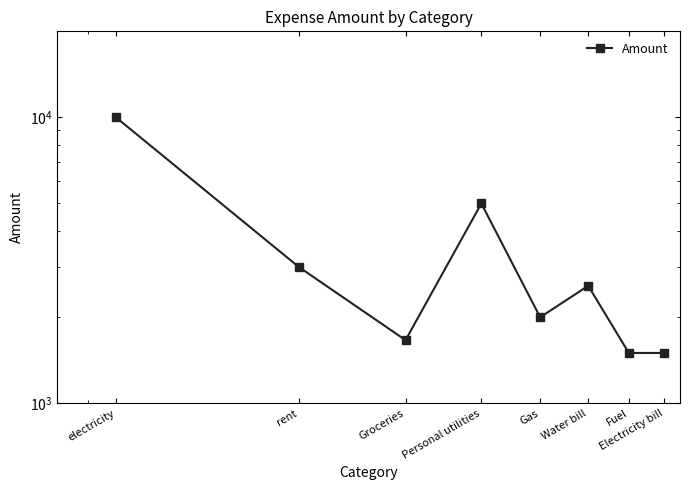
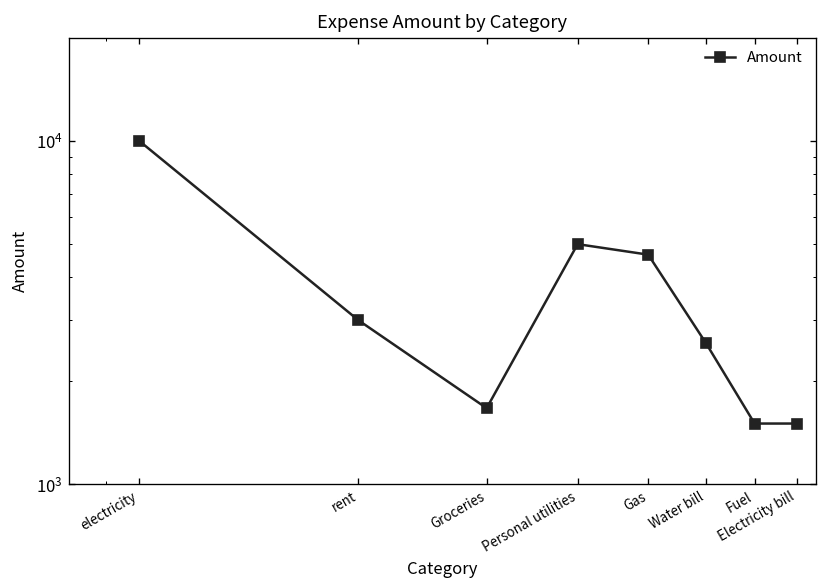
  {
    "electricity": 10000,
    "rent": 3000,
    "Groceries": 1700,
    "Personal utilities": 5000,
-   "Gas": 2000,
+   "Gas": 4700,
    "Water bill": 2600,
    "Fuel": 1500,
    "Electricity bill": 1500
  }
